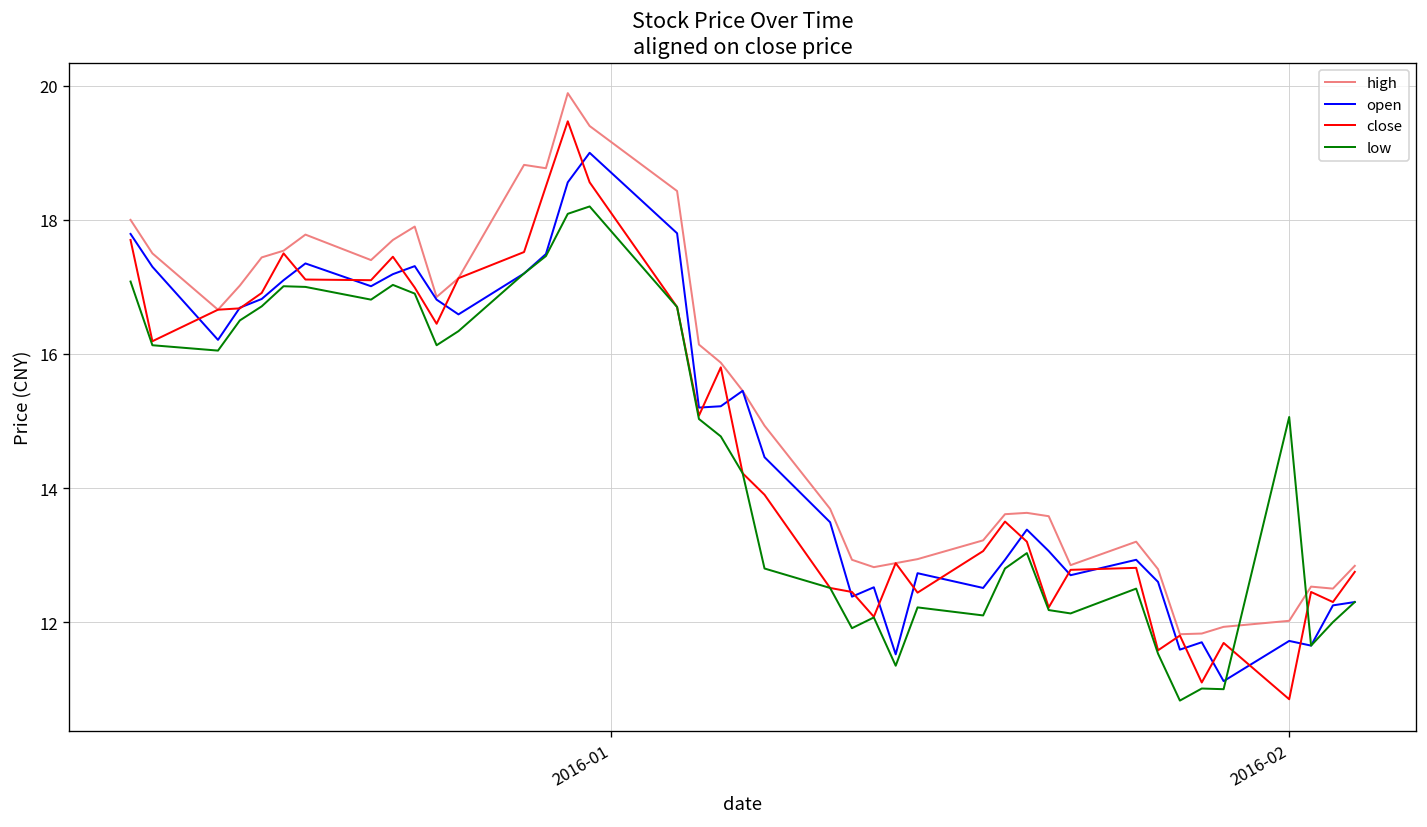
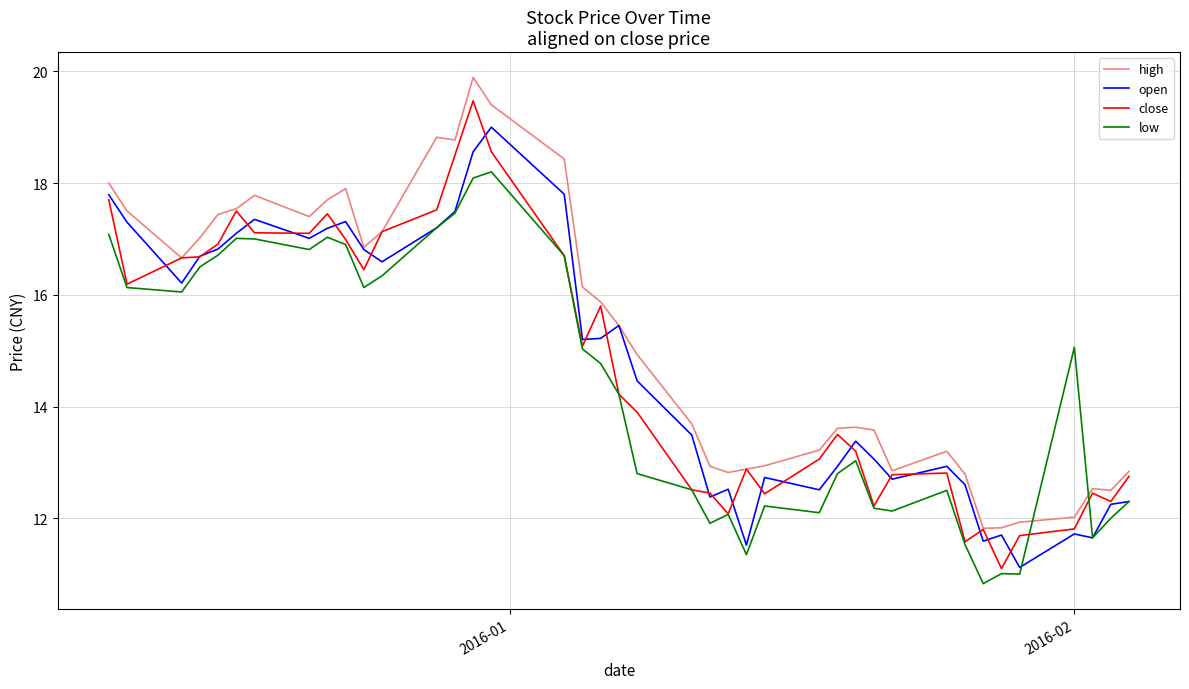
  {
    "high": {
      "2016-02": 12.0
    },
    "open": {
      "2016-02": 11.7
    },
    "close": {
-     "2016-02": 10.9
+     "2016-02": 11.8
    },
    "low": {
      "2016-02": 15.1
    }
  }
